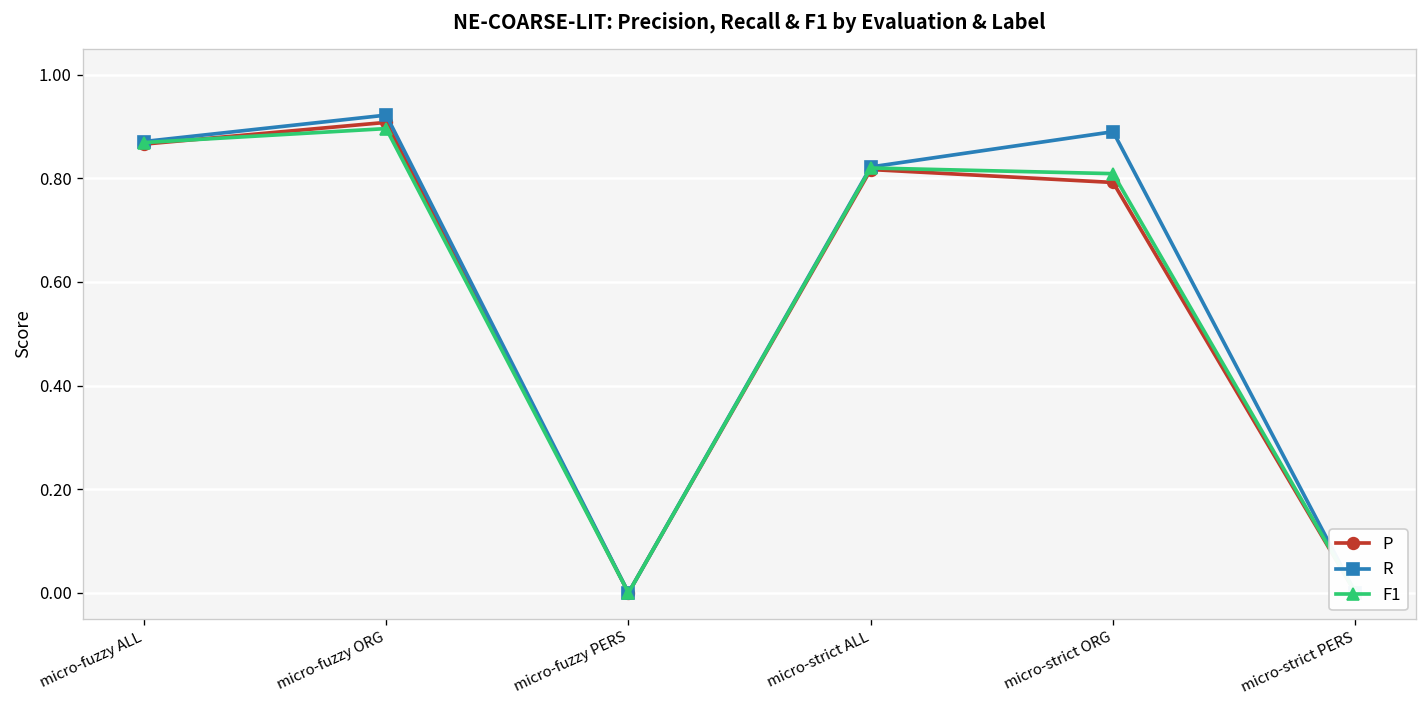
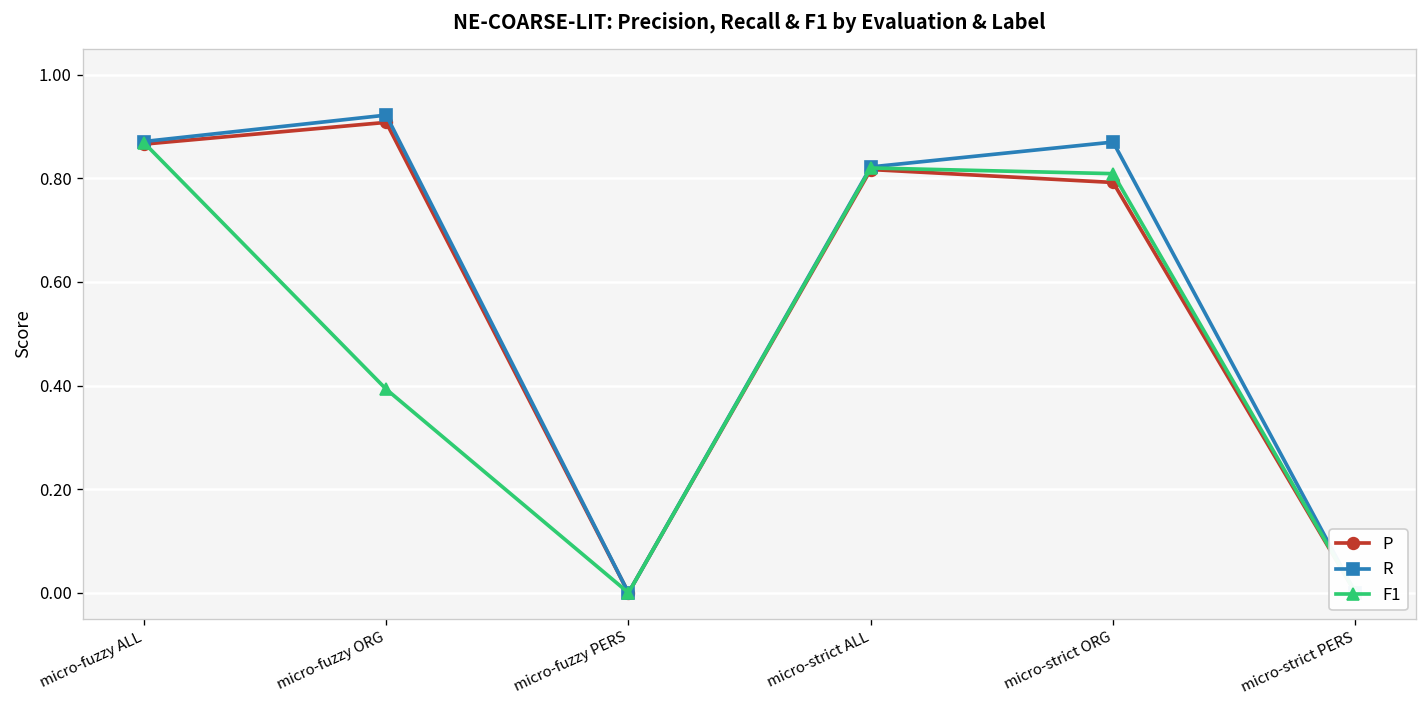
  {
    "P": {
      "micro-fuzzy ORG": 0.91,
      "micro-strict ORG": 0.79
    },
    "R": {
      "micro-fuzzy ORG": 0.92,
-     "micro-strict ORG": 0.89
+     "micro-strict ORG": 0.87
    },
    "F1": {
-     "micro-fuzzy ORG": 0.90,
+     "micro-fuzzy ORG": 0.39,
      "micro-strict ORG": 0.81
    }
  }
